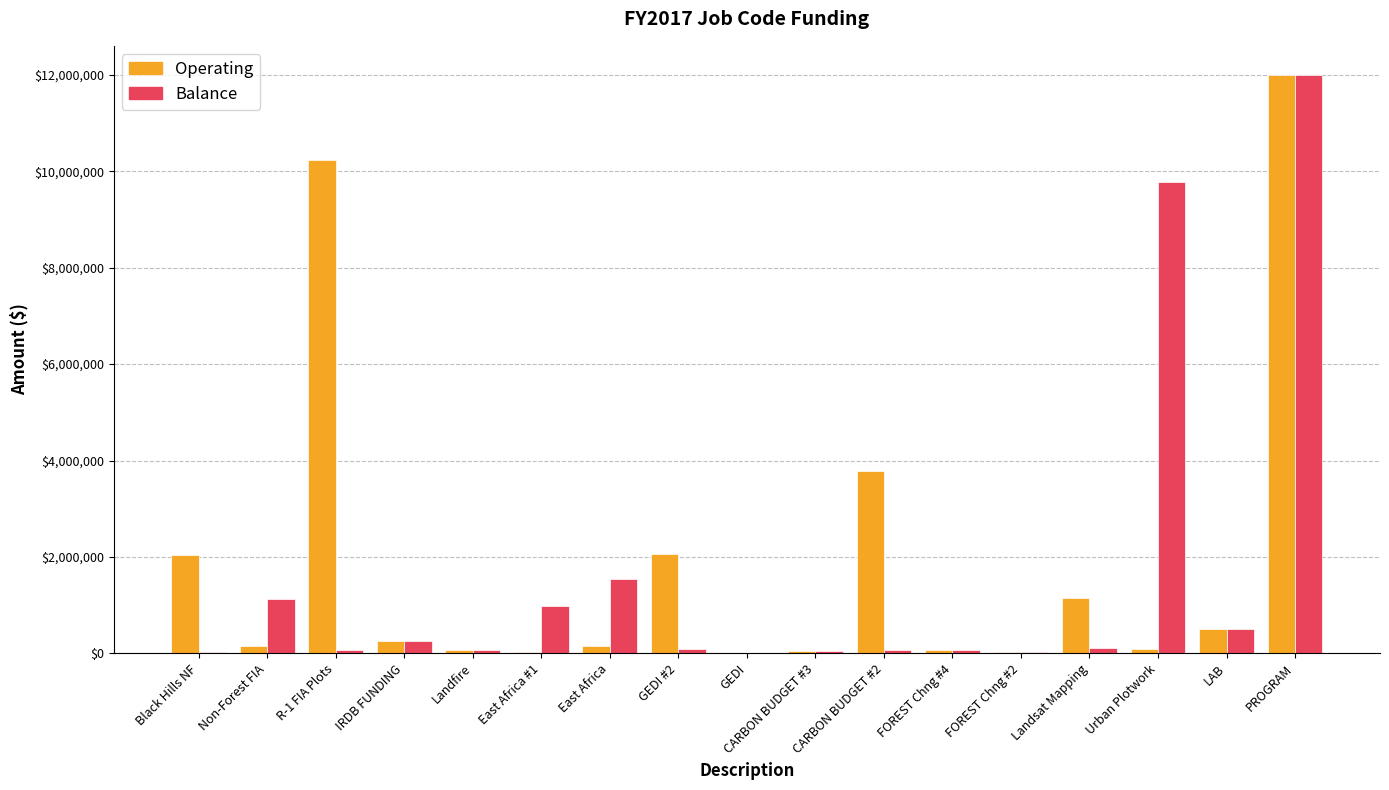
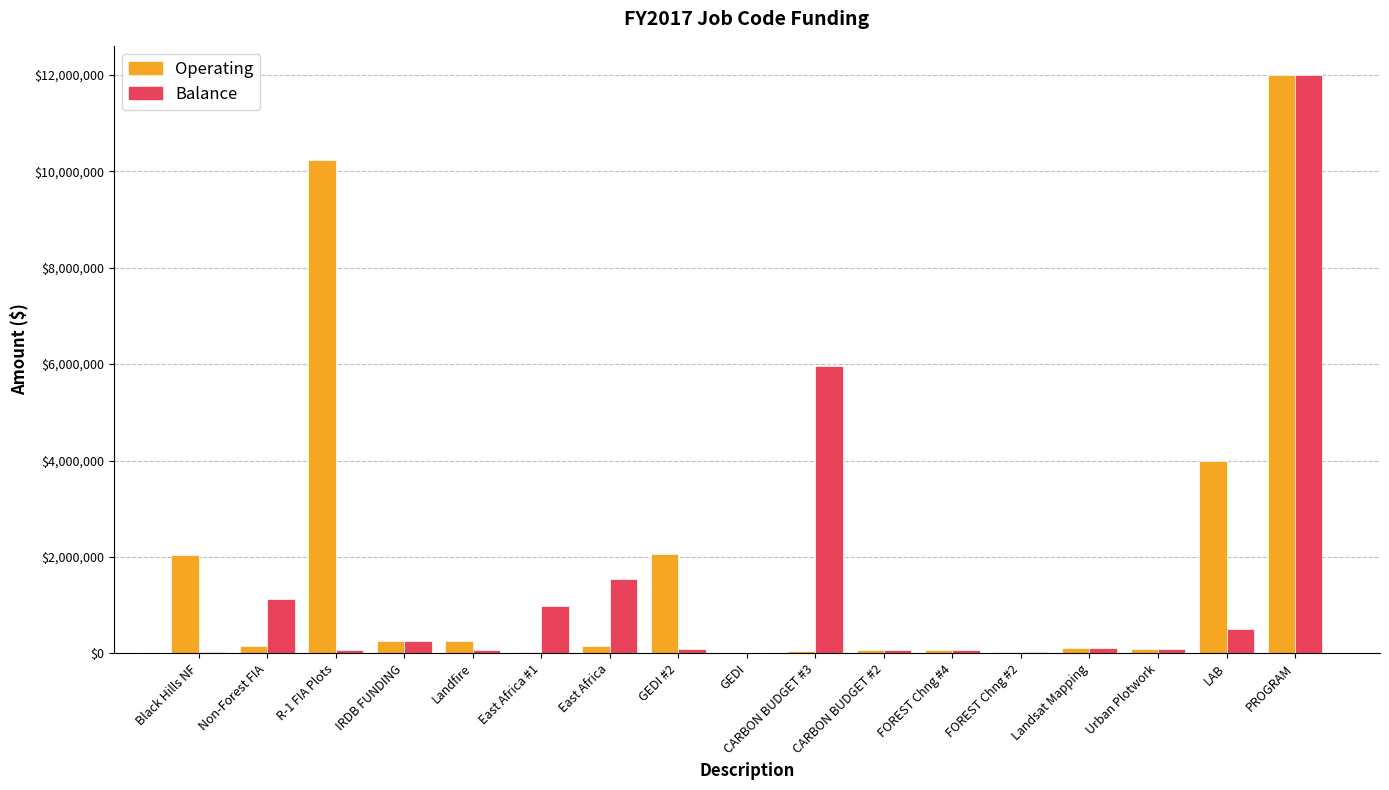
  {
    "Operating": {
      "Black Hills NF": "$2,000,000",
      "Non-Forest FIA": "$200,000",
      "R-1 FIA Plots": "$10,200,000",
      "IRDB FUNDING": "$300,000",
-     "Landfire": "$100,000",
+     "Landfire": "$300,000",
      "East Africa": "$200,000",
      "GEDI #2": "$2,100,000",
      "CARBON BUDGET #3": "$100,000",
-     "CARBON BUDGET #2": "$3,800,000",
+     "CARBON BUDGET #2": "$100,000",
      "FOREST Chng #4": "$100,000",
-     "Landsat Mapping": "$1,200,000",
+     "Landsat Mapping": "$100,000",
      "Urban Plotwork": "$100,000",
-     "LAB": "$500,000",
+     "LAB": "$4,000,000",
      "PROGRAM": "$12,000,000"
    },
    "Balance": {
      "Non-Forest FIA": "$1,100,000",
      "R-1 FIA Plots": "$100,000",
      "IRDB FUNDING": "$300,000",
      "Landfire": "$100,000",
      "East Africa #1": "$1,000,000",
      "East Africa": "$1,500,000",
      "GEDI #2": "$100,000",
-     "CARBON BUDGET #3": "$100,000",
+     "CARBON BUDGET #3": "$6,000,000",
      "CARBON BUDGET #2": "$100,000",
      "FOREST Chng #4": "$100,000",
      "Landsat Mapping": "$100,000",
-     "Urban Plotwork": "$9,800,000",
+     "Urban Plotwork": "$100,000",
      "LAB": "$500,000",
      "PROGRAM": "$12,000,000"
    }
  }
